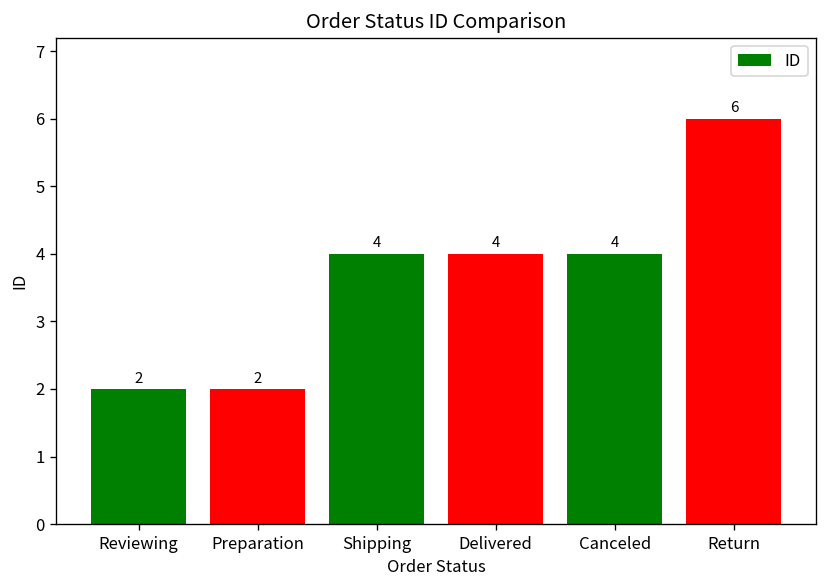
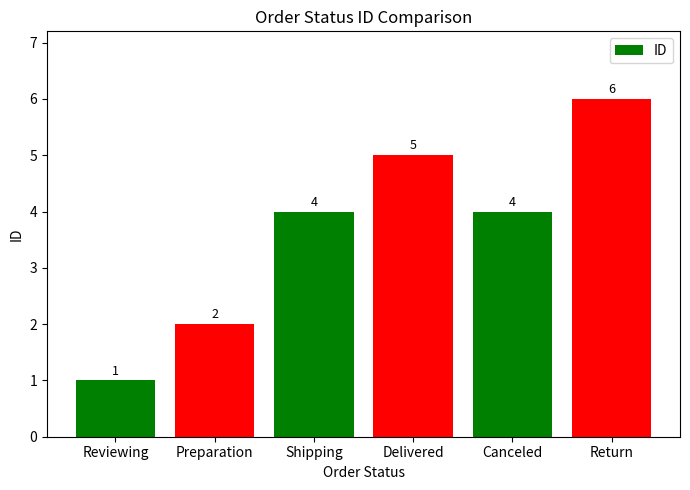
  {
-   "Reviewing": 2,
+   "Reviewing": 1,
    "Preparation": 2,
    "Shipping": 4,
-   "Delivered": 4,
+   "Delivered": 5,
    "Canceled": 4,
    "Return": 6
  }
